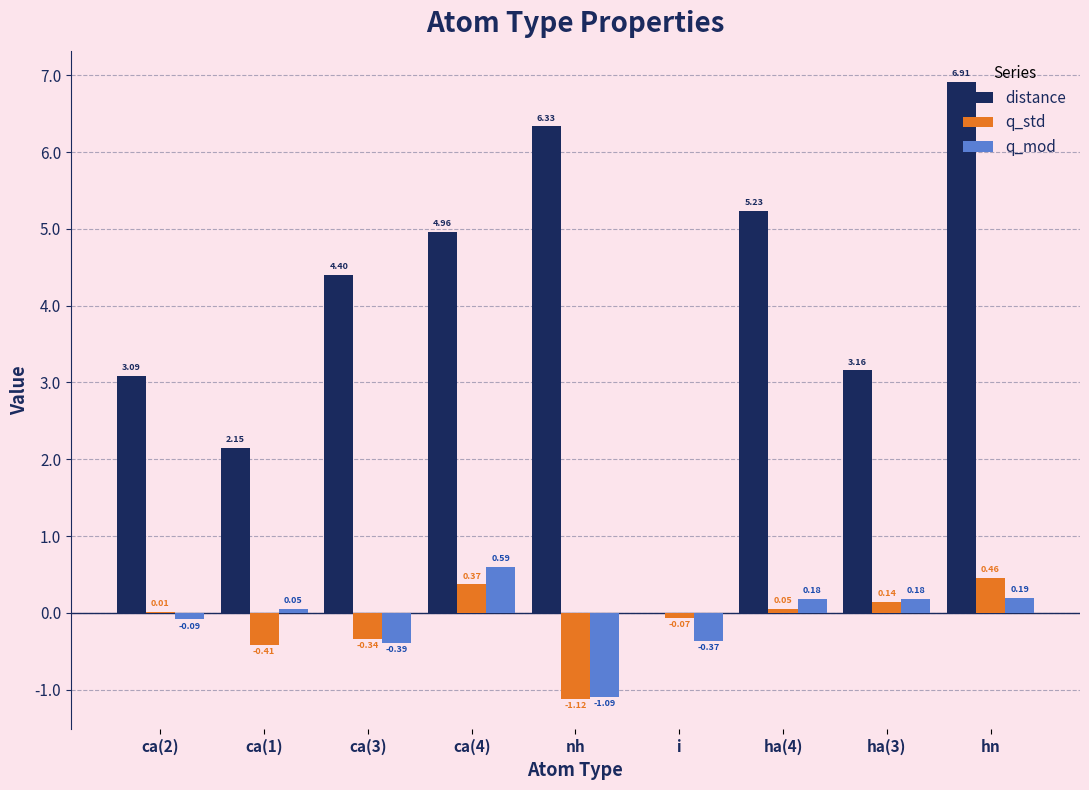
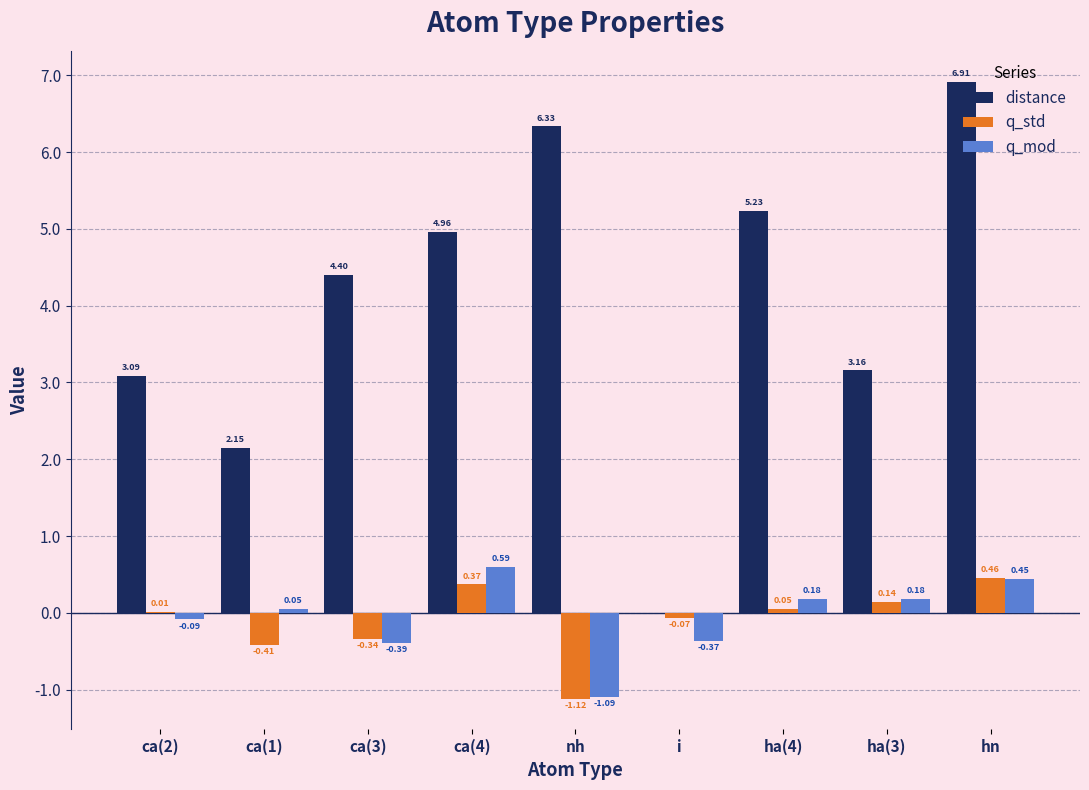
  {
    "distance": {
      "ca(2)": 3.09,
      "ca(1)": 2.15,
      "ca(3)": 4.40,
      "ca(4)": 4.96,
      "nh": 6.33,
      "ha(4)": 5.23,
      "ha(3)": 3.16,
      "hn": 6.91
    },
    "q_std": {
      "ca(2)": 0.01,
      "ca(1)": -0.41,
      "ca(3)": -0.34,
      "ca(4)": 0.37,
      "nh": -1.12,
      "i": -0.07,
      "ha(4)": 0.05,
      "ha(3)": 0.14,
      "hn": 0.46
    },
    "q_mod": {
      "ca(2)": -0.09,
      "ca(1)": 0.05,
      "ca(3)": -0.39,
      "ca(4)": 0.59,
      "nh": -1.09,
      "i": -0.37,
      "ha(4)": 0.18,
      "ha(3)": 0.18,
-     "hn": 0.19
+     "hn": 0.45
    }
  }
